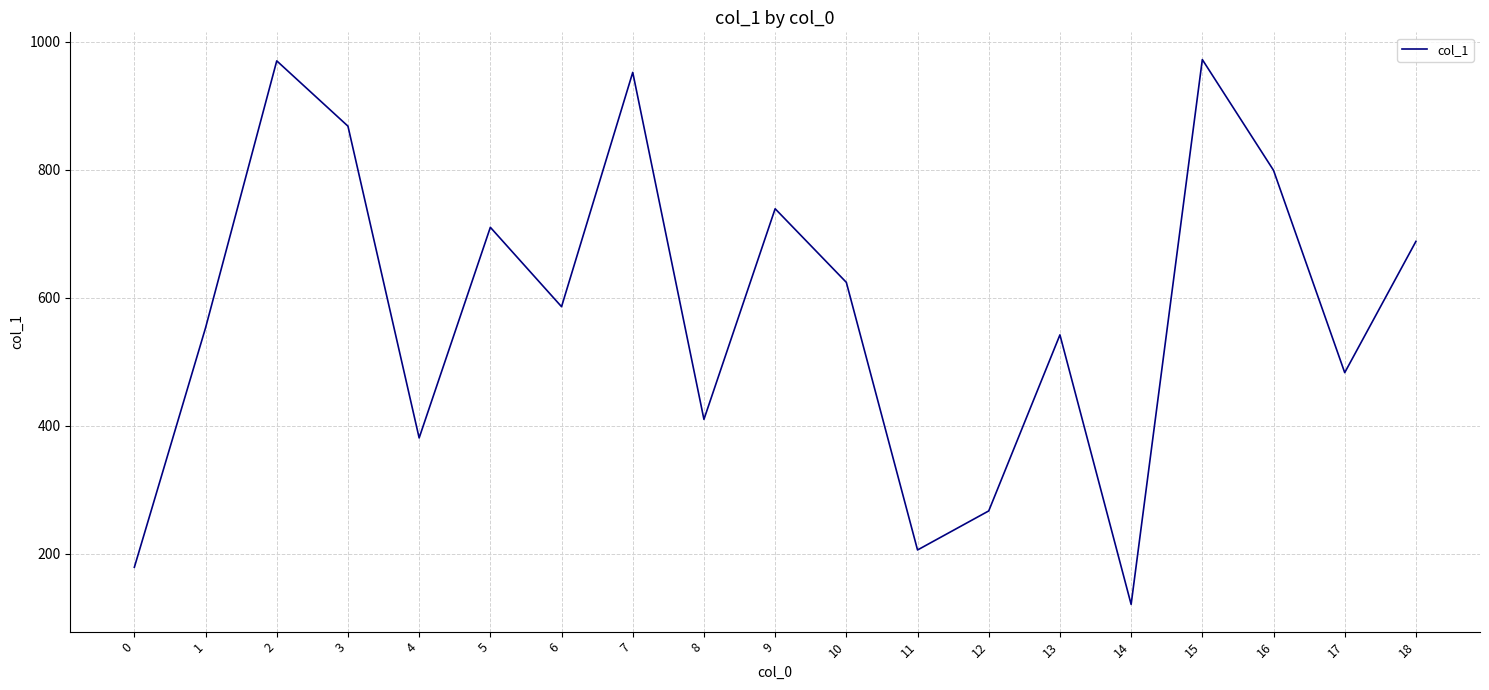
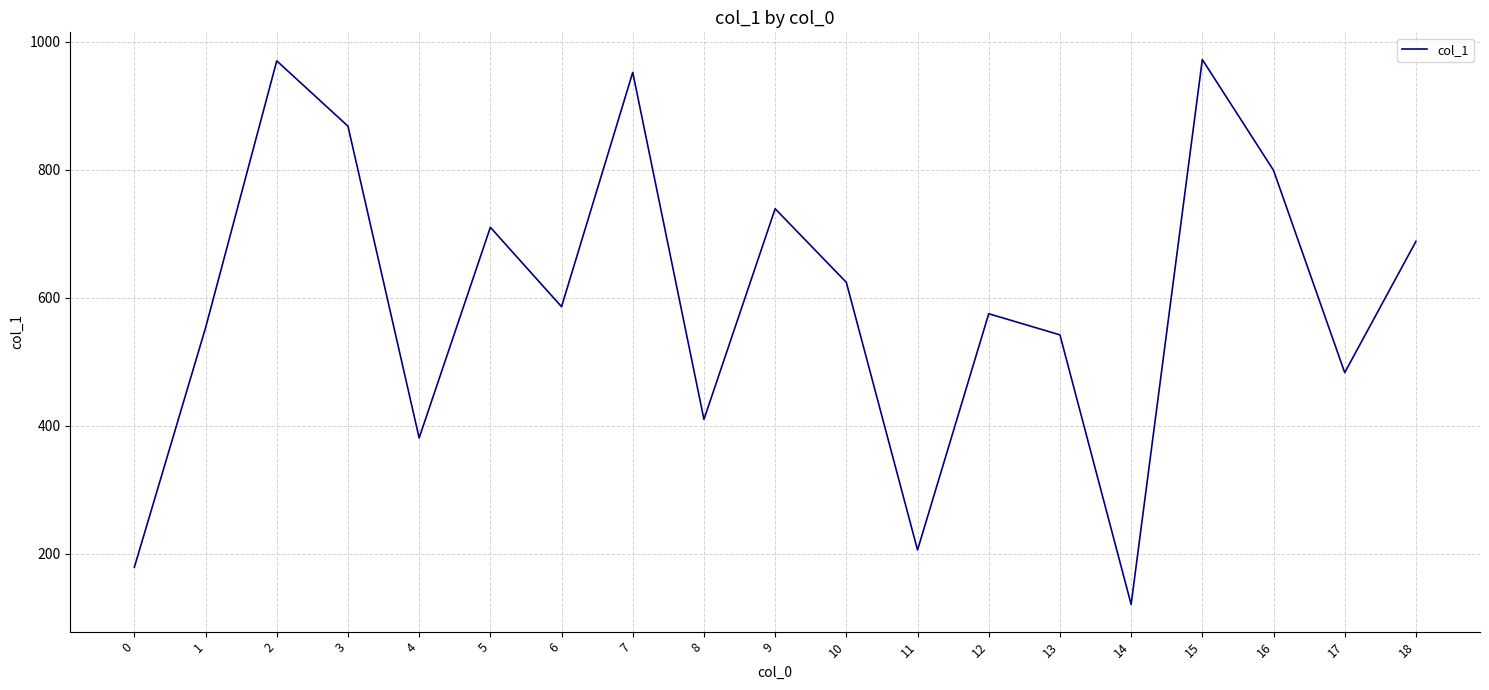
  {
    "0": 180,
    "1": 550,
    "2": 970,
    "3": 870,
    "4": 380,
    "5": 710,
    "6": 590,
    "7": 950,
    "8": 410,
    "9": 740,
    "10": 620,
    "11": 210,
-   "12": 270,
+   "12": 580,
    "13": 540,
    "14": 120,
    "15": 970,
    "16": 800,
    "17": 480,
    "18": 690
  }
